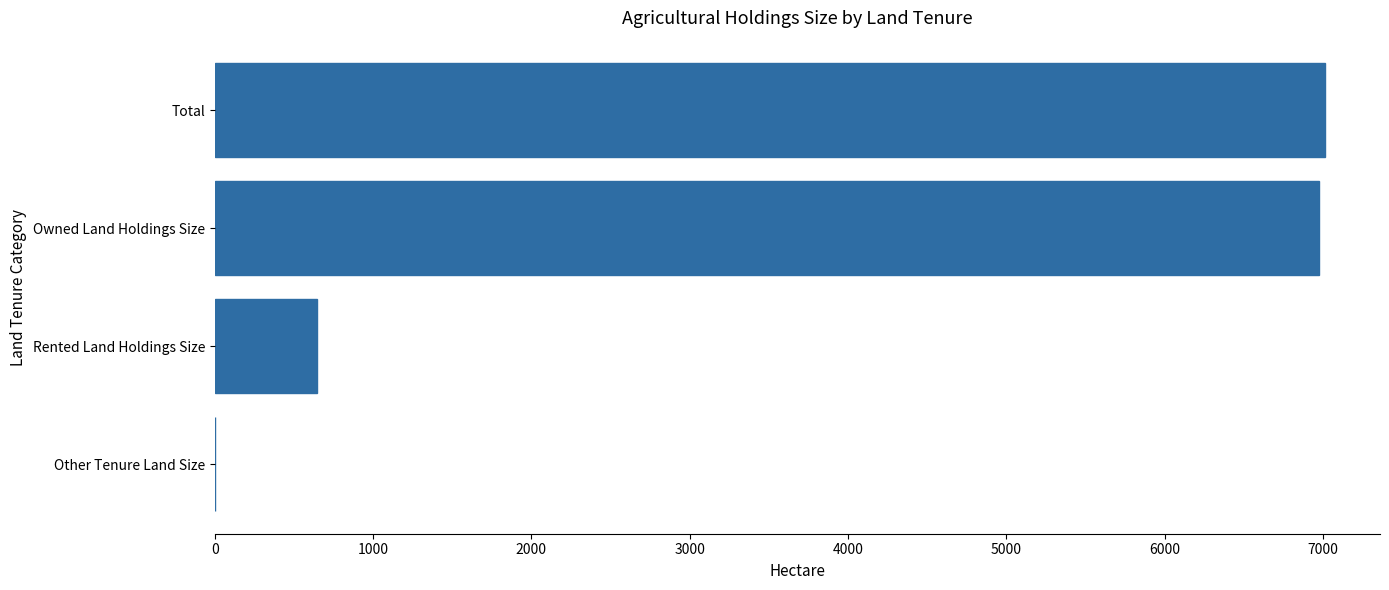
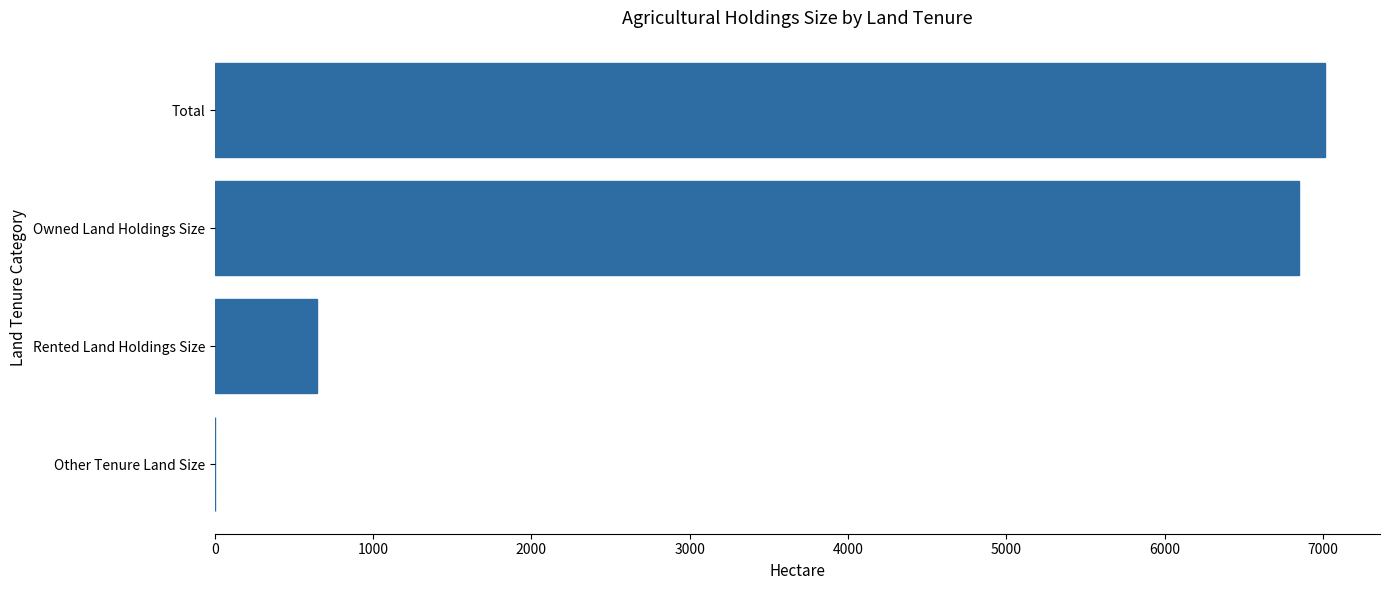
  {
    "Total": 7010,
-   "Owned Land Holdings Size": 6970,
+   "Owned Land Holdings Size": 6850,
    "Rented Land Holdings Size": 650,
    "Other Tenure Land Size": 0
  }
